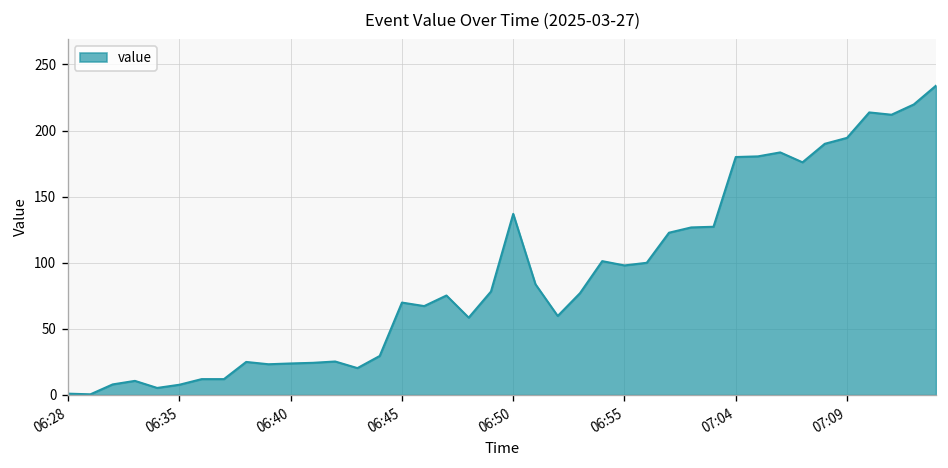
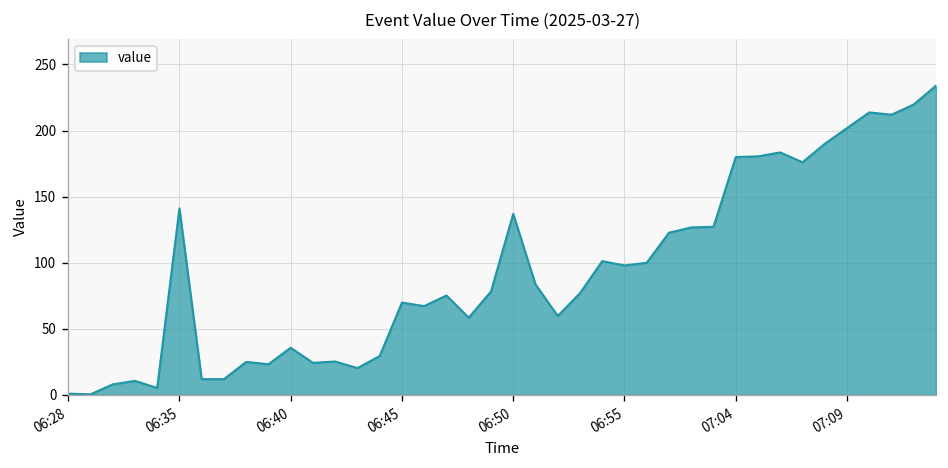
  {
    "06:28": 1,
-   "06:35": 8,
-   "06:40": 24,
+   "06:35": 141,
+   "06:40": 36,
    "06:45": 70,
    "06:50": 137,
    "06:55": 98,
    "07:04": 180,
-   "07:09": 195
+   "07:09": 202
  }
